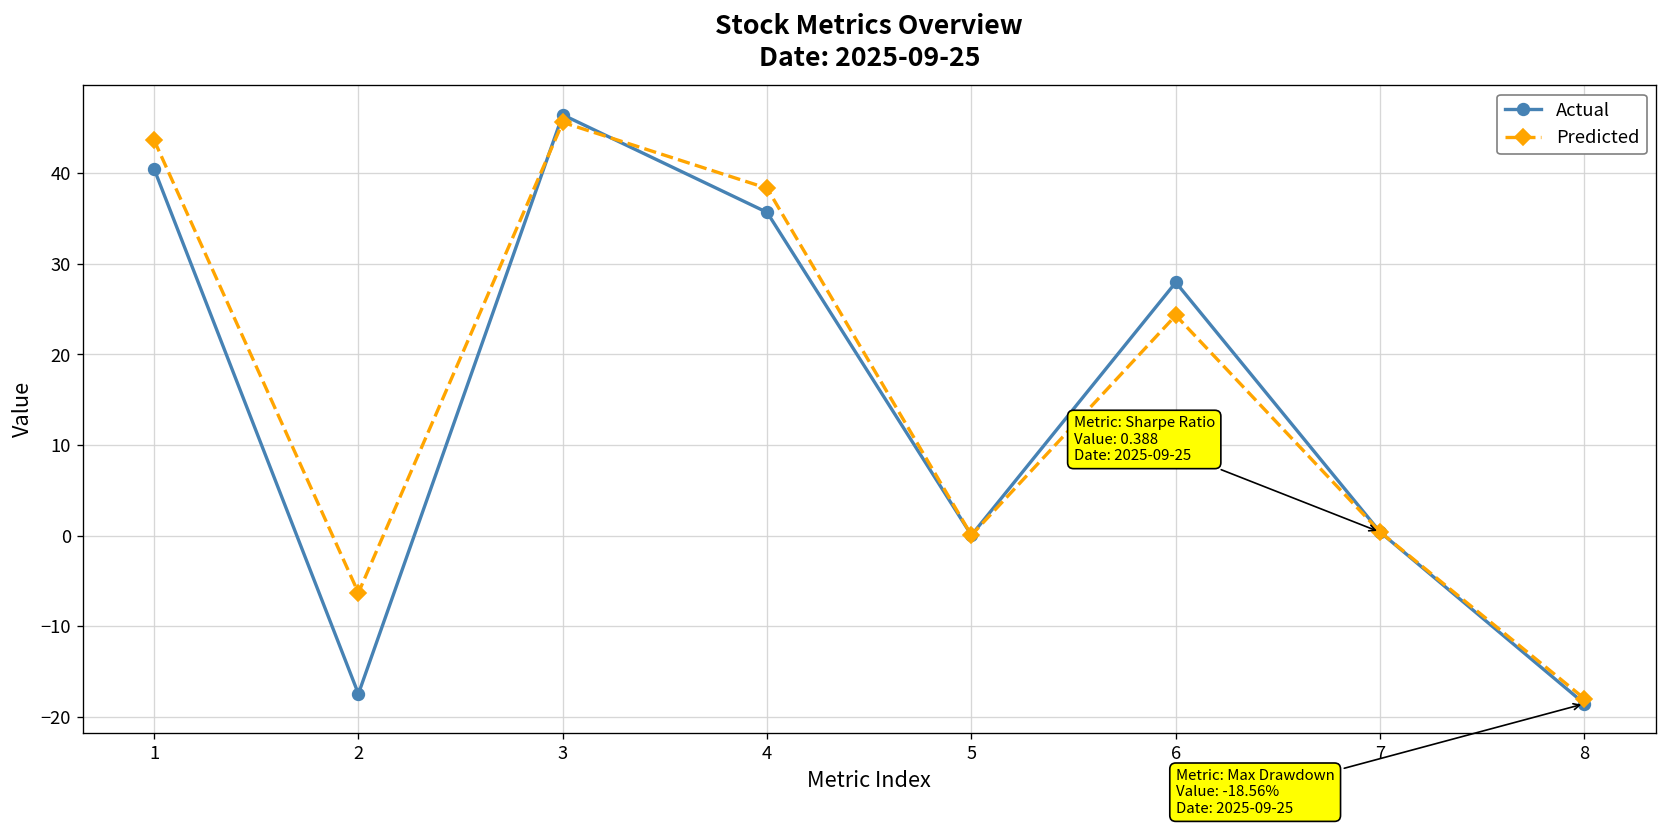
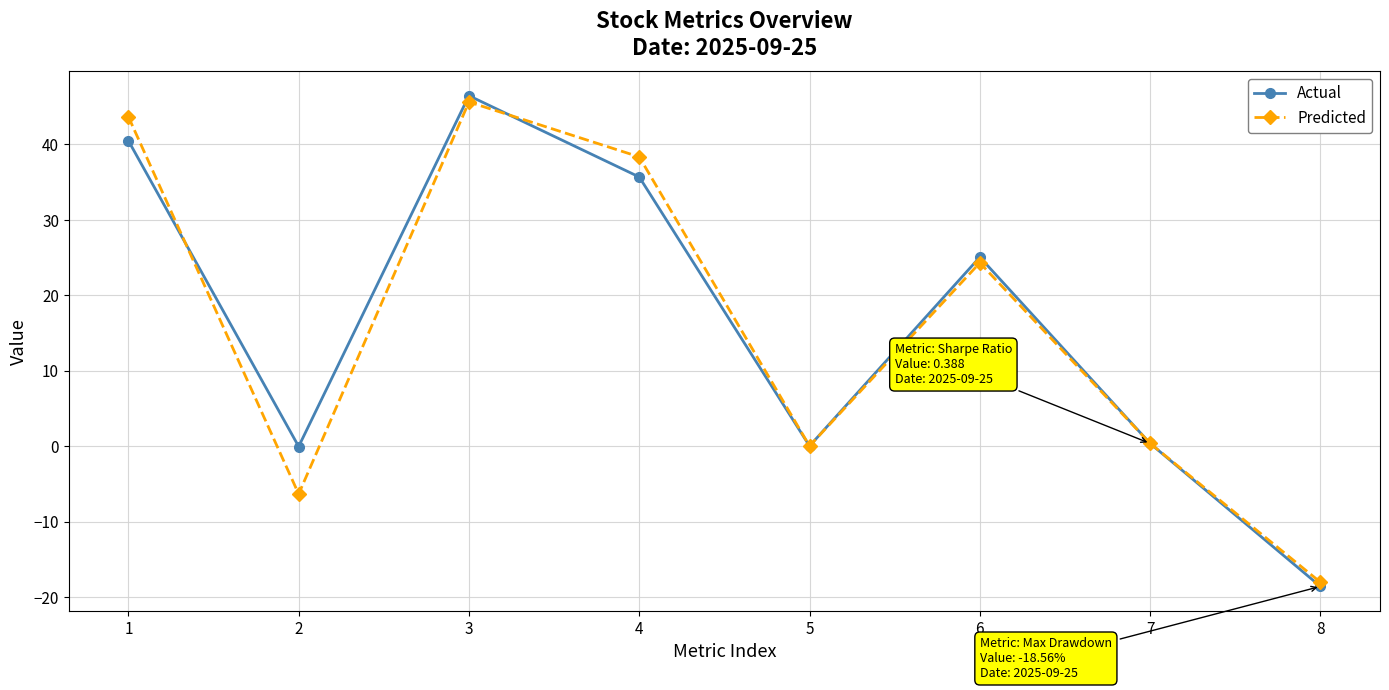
  {
    "Actual": {
      "1": 41,
-     "2": -17,
+     "2": 0,
      "3": 46,
      "4": 36,
-     "6": 28
+     "6": 25
    },
    "Predicted": {
      "1": 44,
      "2": -6,
      "3": 46,
      "4": 38,
      "6": 24,
      "8": -18
    }
  }
